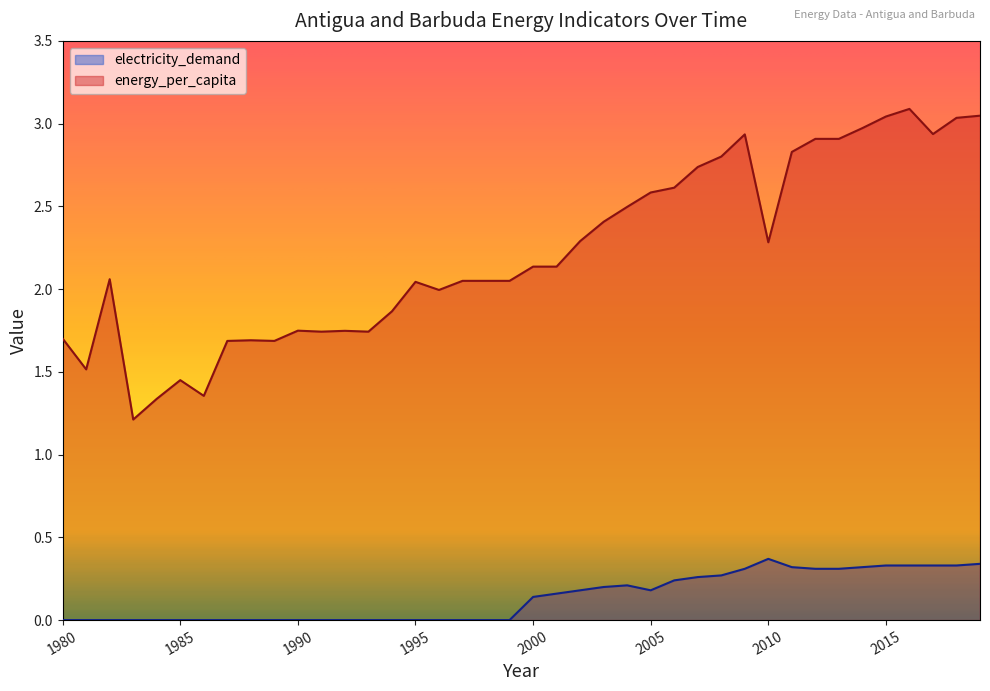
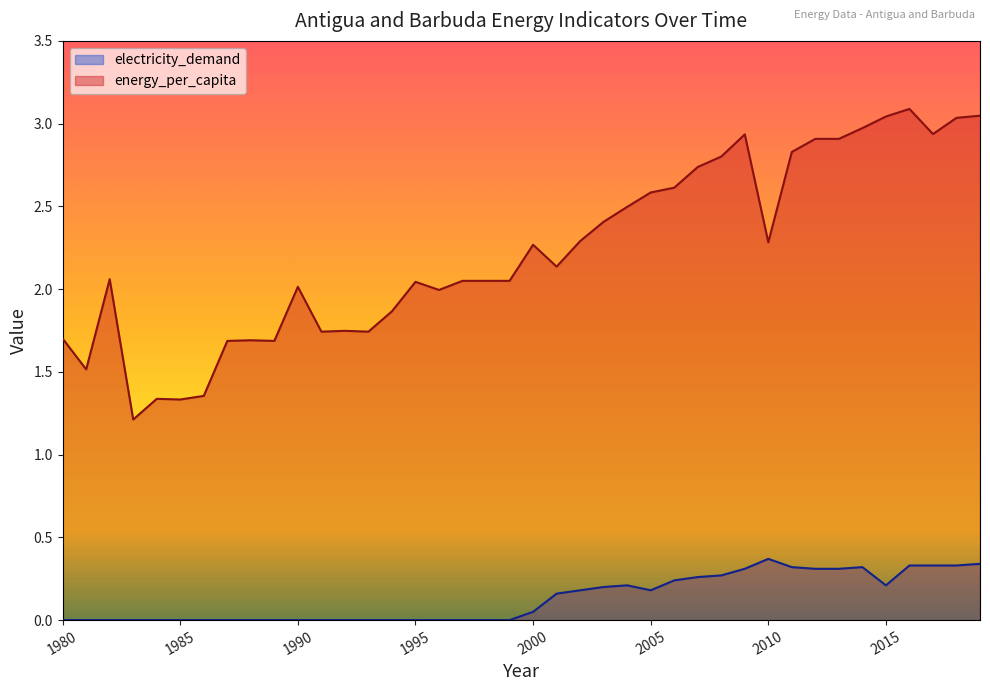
  {
    "electricity_demand": {
      "1980": 0.00,
      "1985": 0.00,
      "1990": 0.00,
      "1995": 0.00,
-     "2000": 0.14,
+     "2000": 0.05,
      "2005": 0.18,
      "2010": 0.37,
-     "2015": 0.33
+     "2015": 0.21
    },
    "energy_per_capita": {
      "1980": 1.70,
-     "1985": 1.45,
-     "1990": 1.75,
+     "1985": 1.33,
+     "1990": 2.01,
      "1995": 2.04,
-     "2000": 2.14,
+     "2000": 2.27,
      "2005": 2.58,
      "2010": 2.28,
      "2015": 3.04
    }
  }
